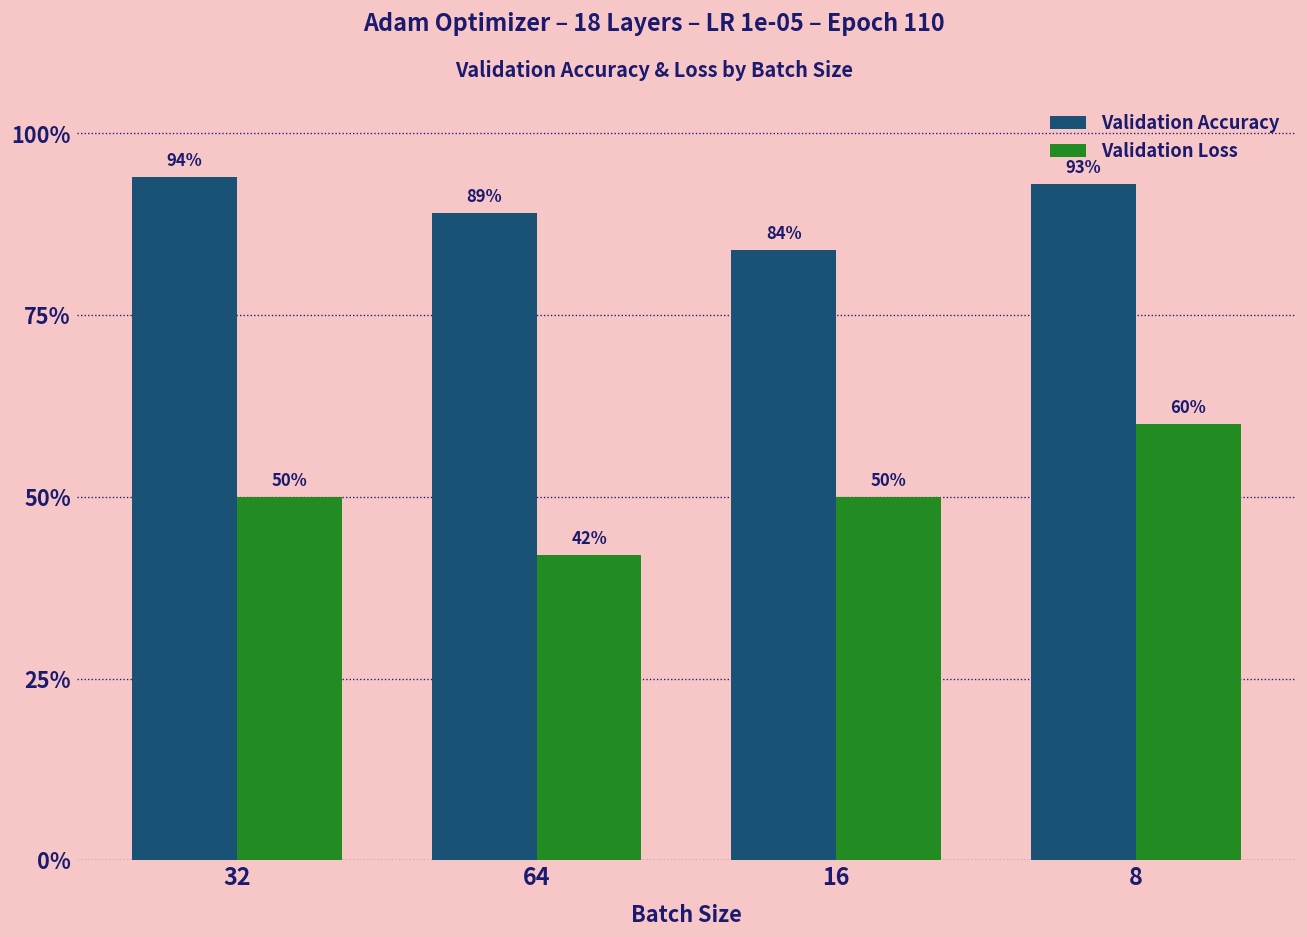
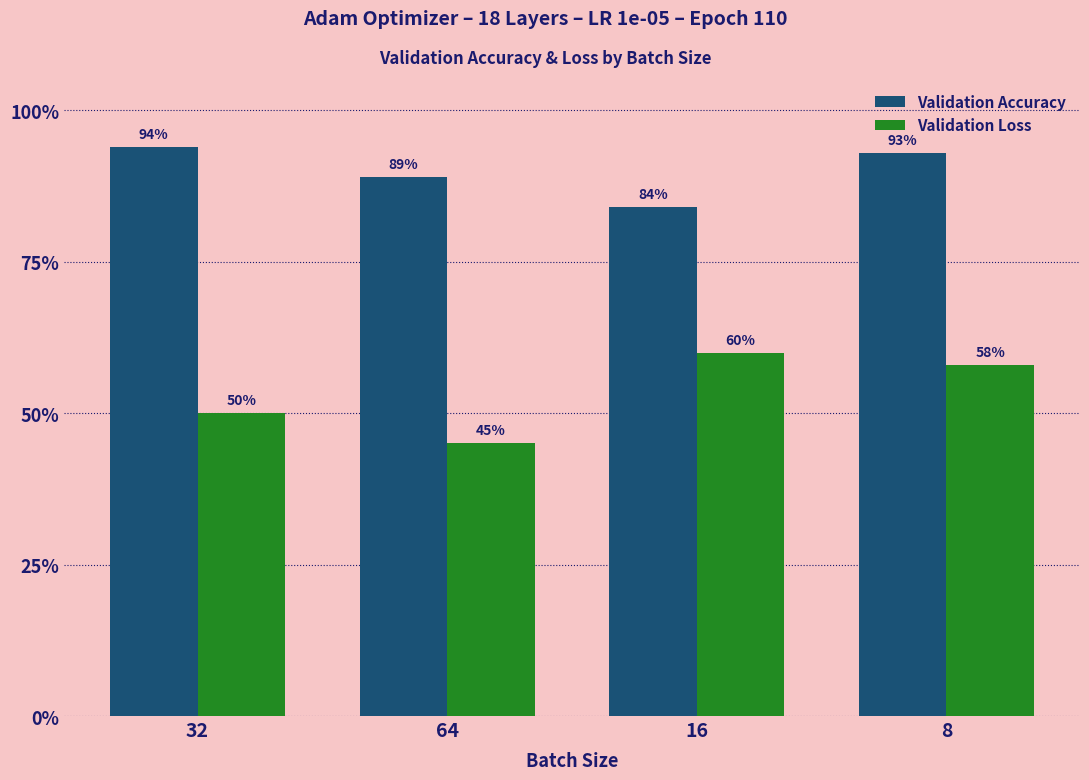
  {
    "Validation Accuracy": {
      "32": "94%",
      "64": "89%",
      "16": "84%",
      "8": "93%"
    },
    "Validation Loss": {
      "32": "50%",
-     "64": "42%",
-     "16": "50%",
-     "8": "60%"
+     "64": "45%",
+     "16": "60%",
+     "8": "58%"
    }
  }
